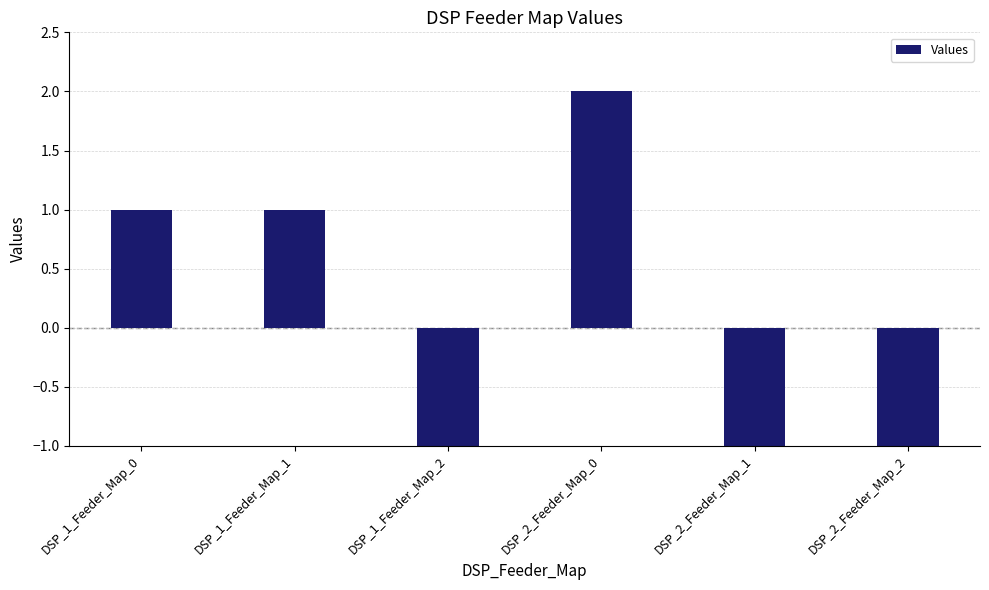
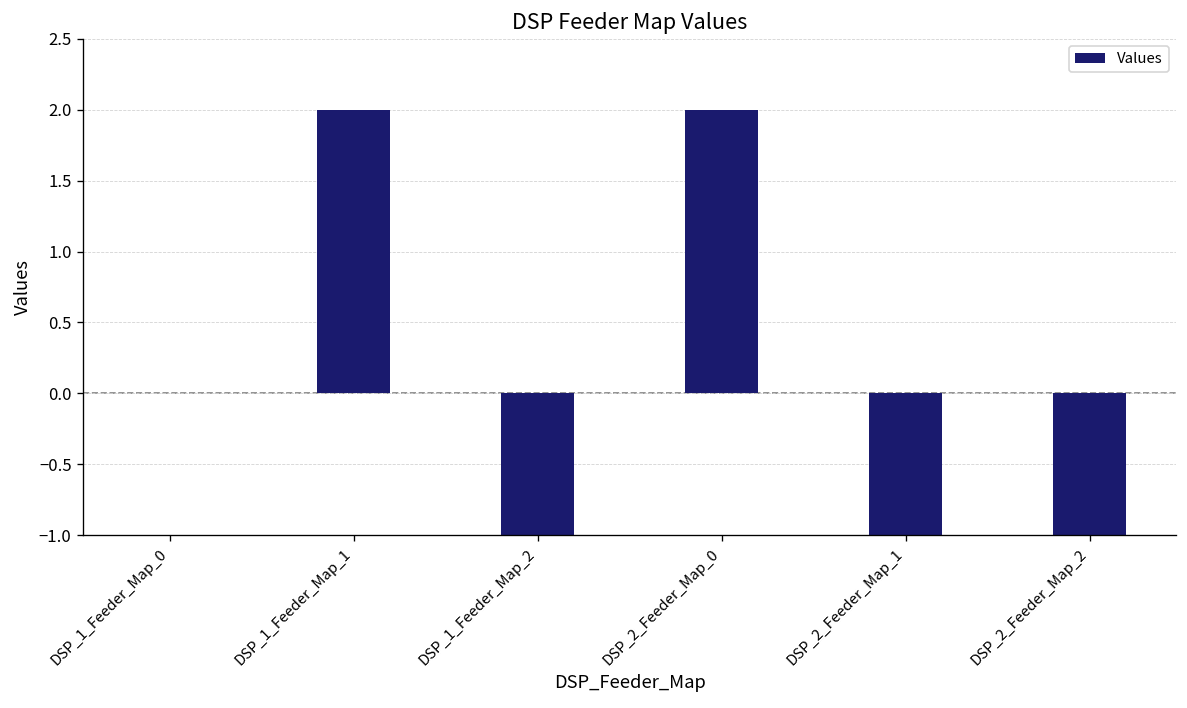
  {
-   "DSP_1_Feeder_Map_0": 1,
-   "DSP_1_Feeder_Map_1": 1,
+   "DSP_1_Feeder_Map_0": 0,
+   "DSP_1_Feeder_Map_1": 2,
    "DSP_1_Feeder_Map_2": -1,
    "DSP_2_Feeder_Map_0": 2,
    "DSP_2_Feeder_Map_1": -1,
    "DSP_2_Feeder_Map_2": -1
  }
